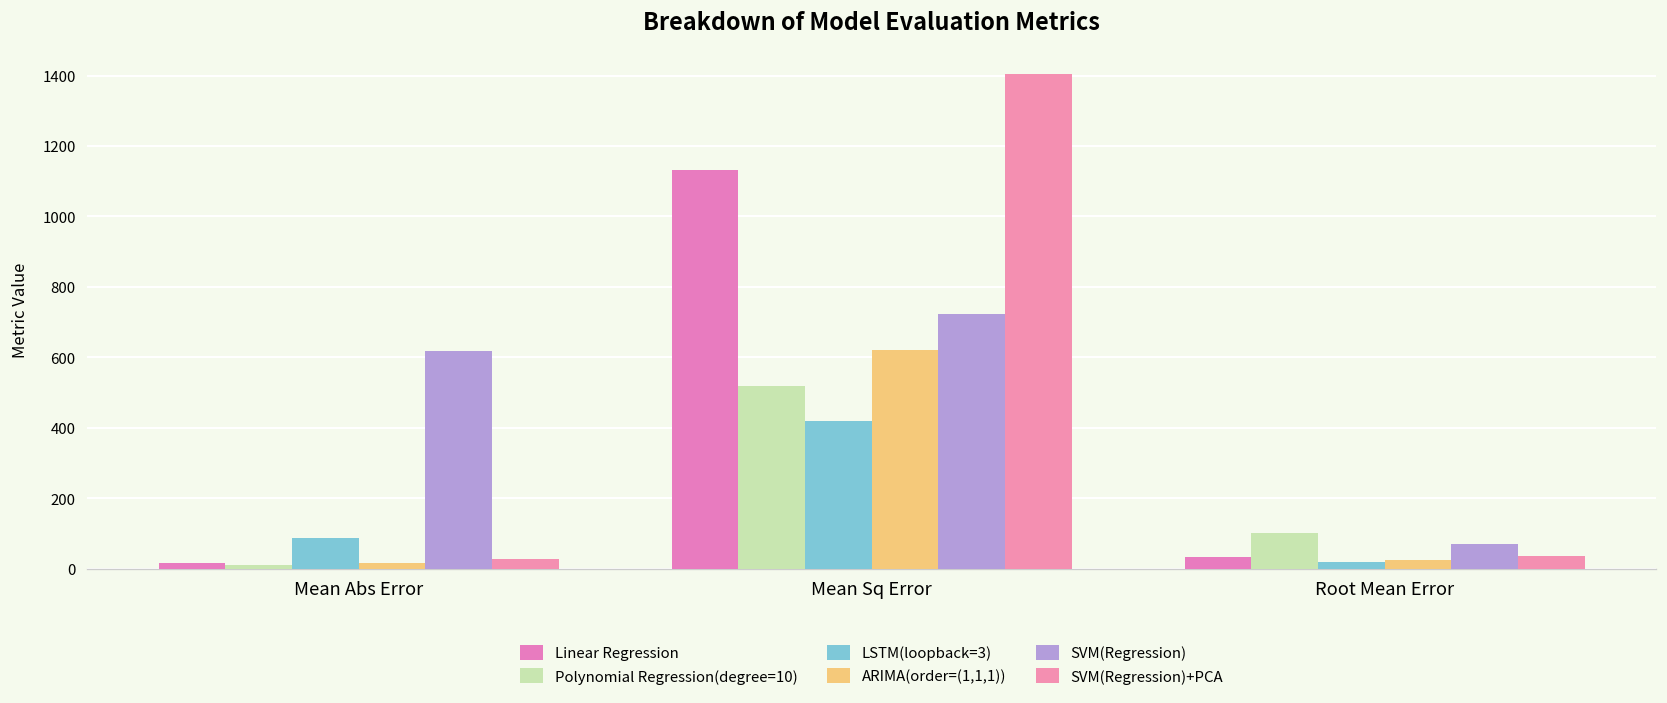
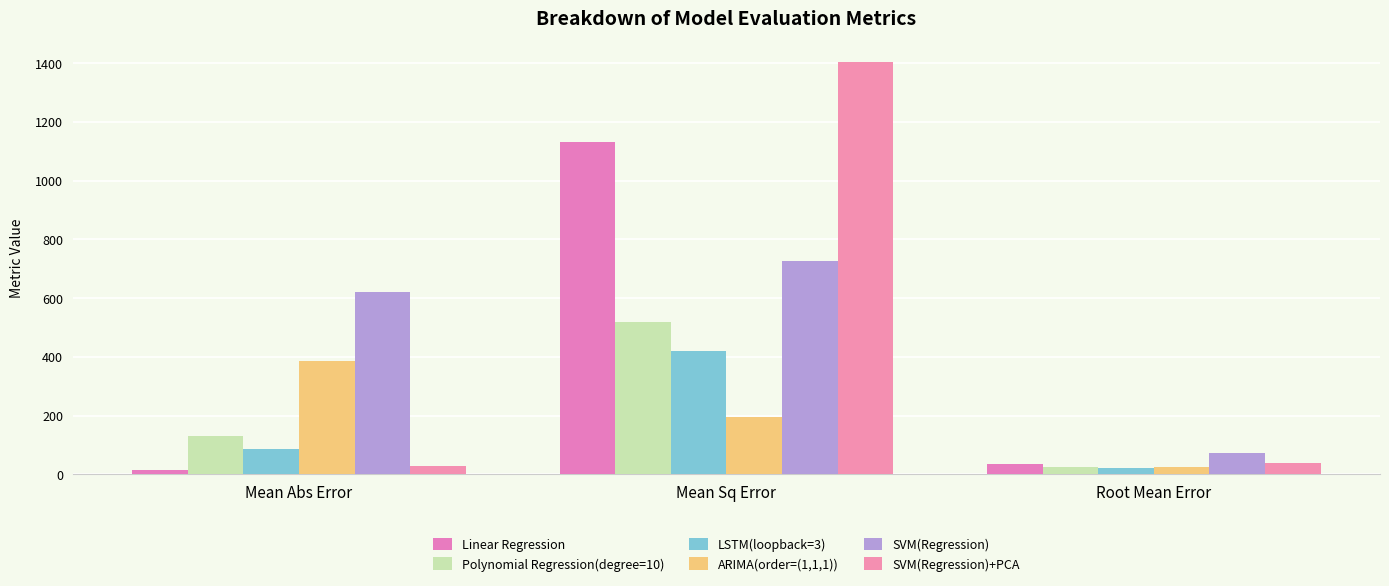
  {
    "Polynomial Regression(degree=10)": {
-     "Mean Abs Error": 10,
+     "Mean Abs Error": 130,
      "Mean Sq Error": 520,
-     "Root Mean Error": 100
+     "Root Mean Error": 30
    },
    "LSTM(loopback=3)": {
      "Mean Abs Error": 90,
      "Mean Sq Error": 420,
      "Root Mean Error": 20
    },
    "ARIMA(order=(1,1,1))": {
-     "Mean Abs Error": 20,
-     "Mean Sq Error": 620,
+     "Mean Abs Error": 380,
+     "Mean Sq Error": 200,
      "Root Mean Error": 20
    },
    "SVM(Regression)": {
      "Mean Abs Error": 620,
      "Mean Sq Error": 720,
      "Root Mean Error": 70
    }
  }
